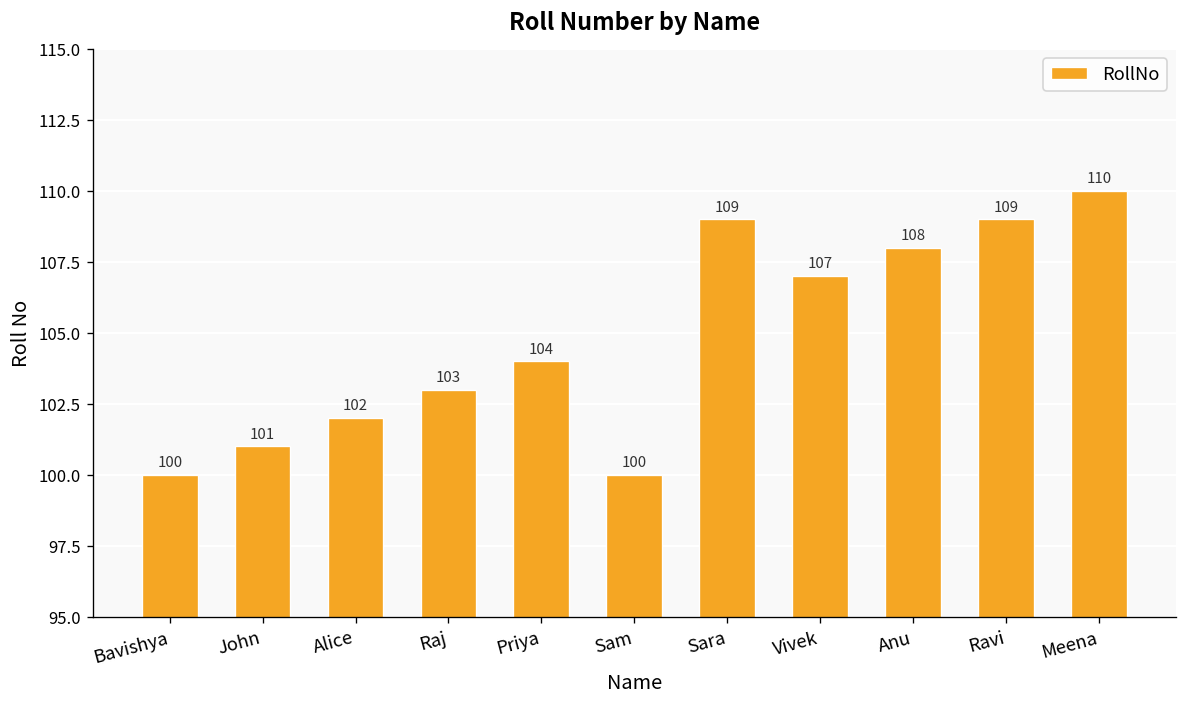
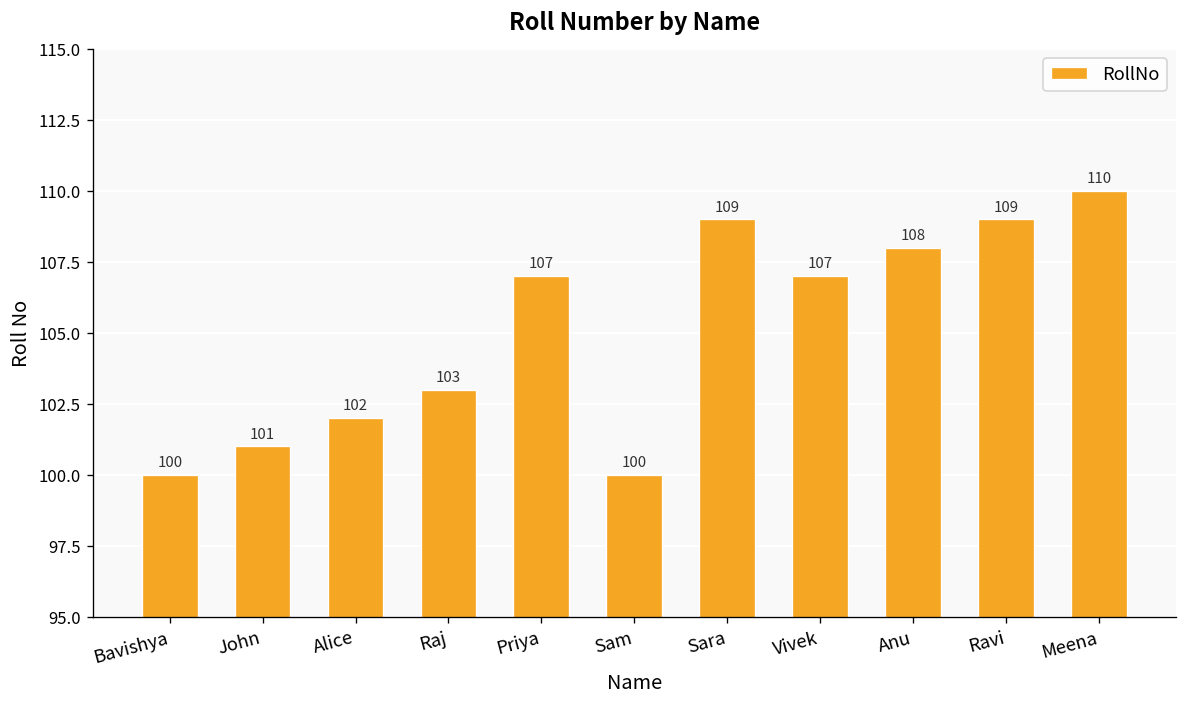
  {
    "Bavishya": 100,
    "John": 101,
    "Alice": 102,
    "Raj": 103,
-   "Priya": 104,
+   "Priya": 107,
    "Sam": 100,
    "Sara": 109,
    "Vivek": 107,
    "Anu": 108,
    "Ravi": 109,
    "Meena": 110
  }
